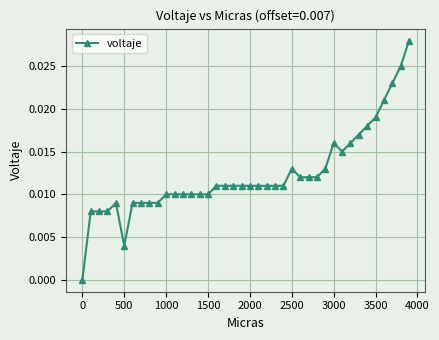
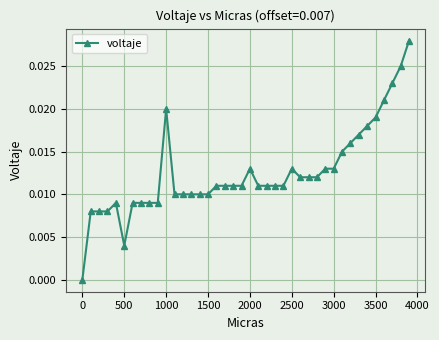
  {
    "0": 0.000,
    "500": 0.004,
-   "1000": 0.01,
+   "1000": 0.02,
    "1500": 0.010,
-   "2000": 0.011,
+   "2000": 0.013,
    "2500": 0.013,
-   "3000": 0.016,
+   "3000": 0.013,
    "3500": 0.019
  }
